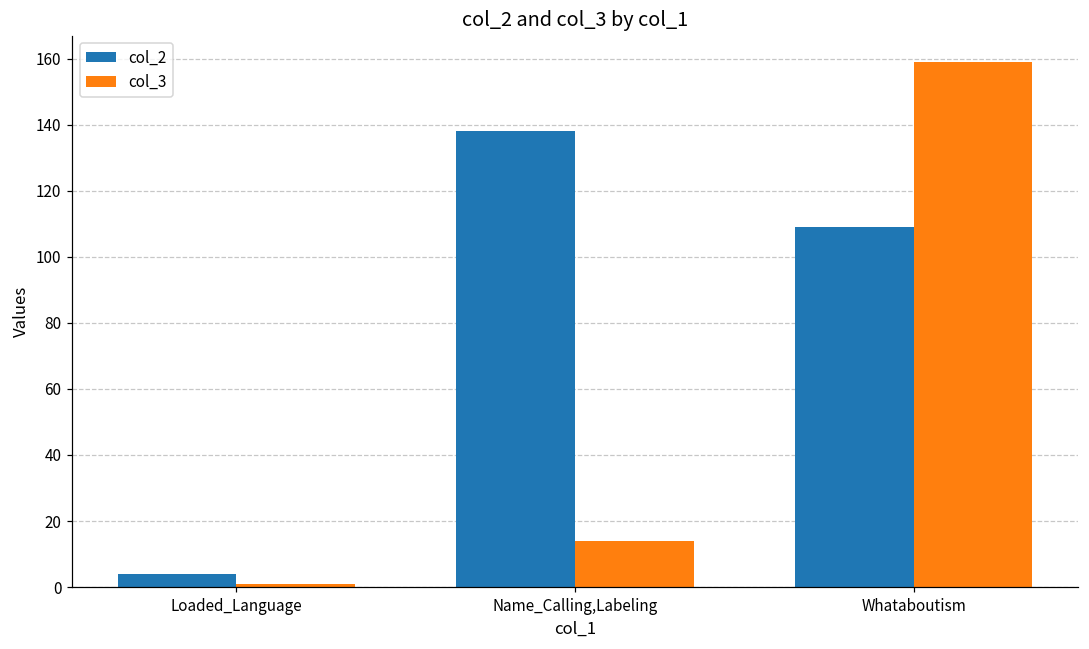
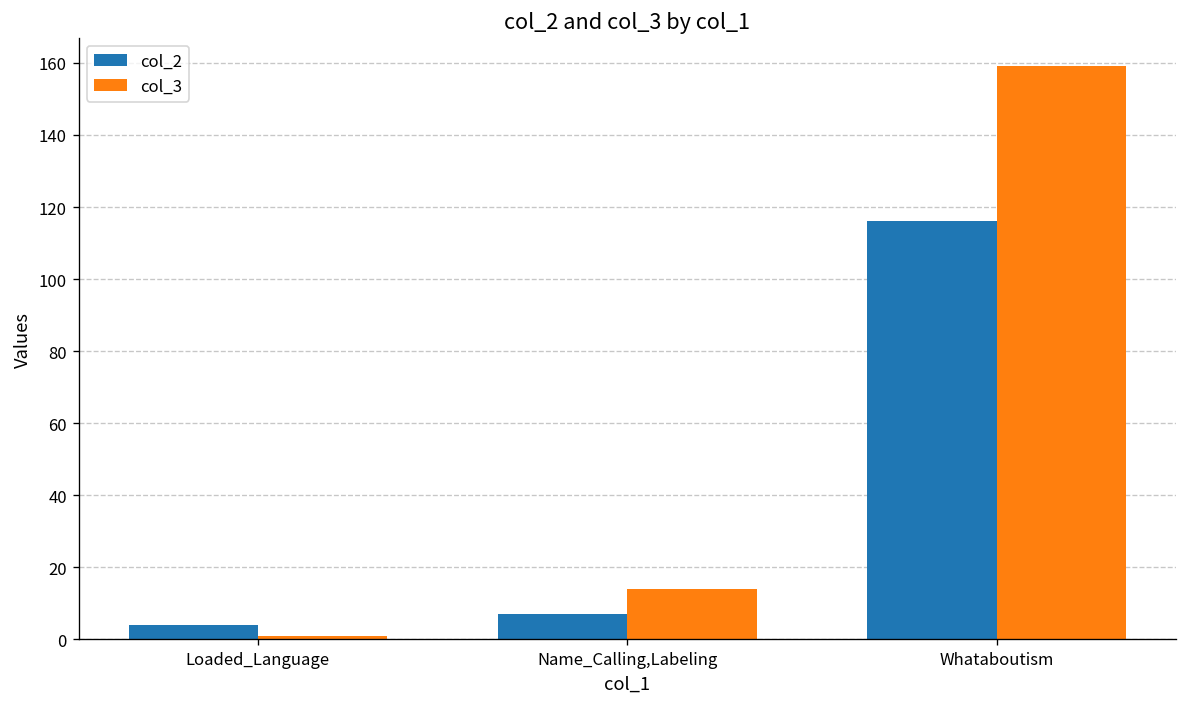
  {
    "col_2": {
      "Loaded_Language": 4,
-     "Name_Calling,Labeling": 138,
-     "Whataboutism": 109
+     "Name_Calling,Labeling": 7,
+     "Whataboutism": 116
    },
    "col_3": {
      "Loaded_Language": 1,
      "Name_Calling,Labeling": 14,
      "Whataboutism": 159
    }
  }
